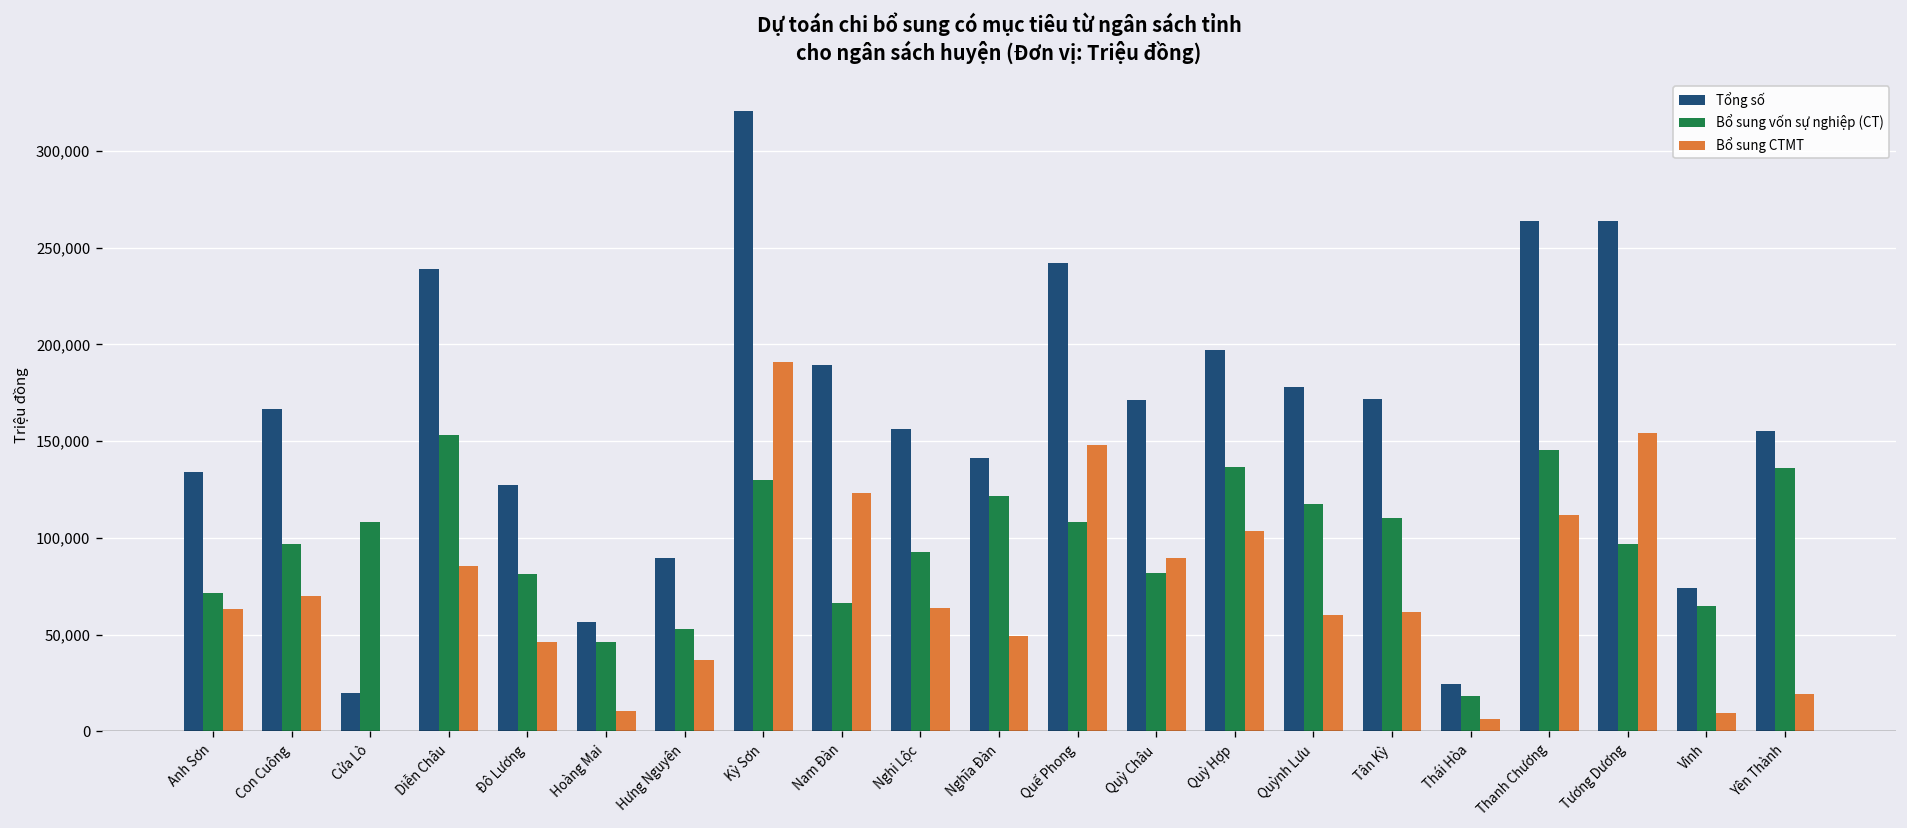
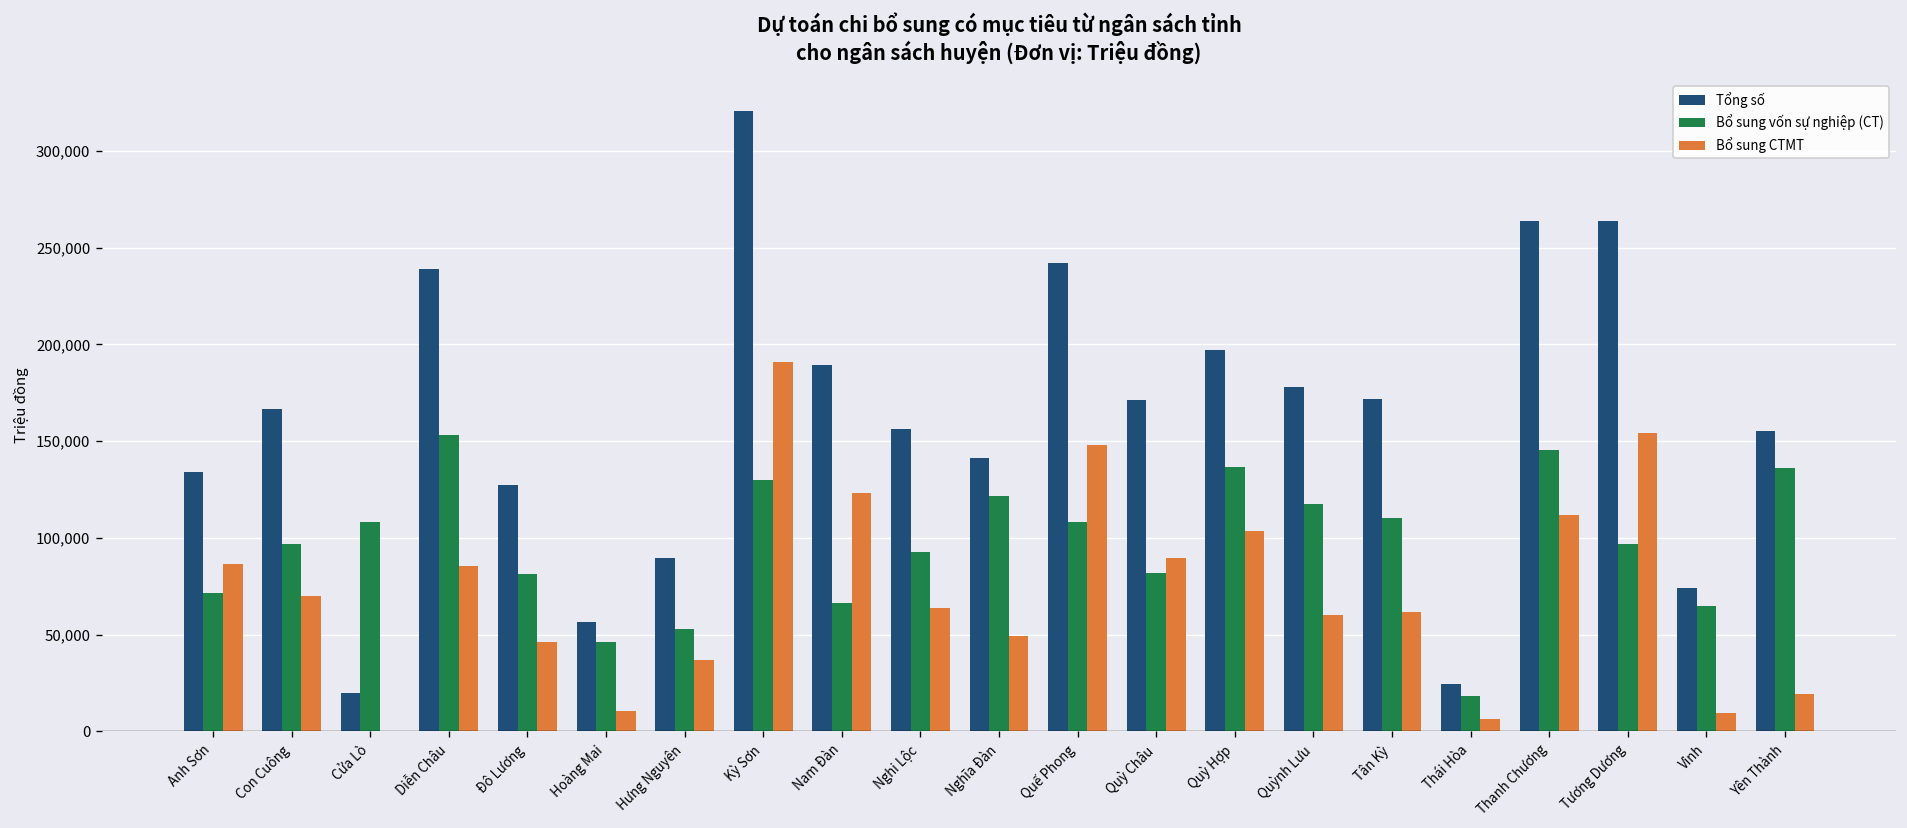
  {
    "Tổng số": {
      "Anh Sơn": "134,000",
      "Con Cuông": "167,000",
      "Cửa Lò": "20,000",
      "Diễn Châu": "239,000",
      "Đô Lương": "128,000",
      "Hoàng Mai": "56,000",
      "Hưng Nguyên": "90,000",
      "Kỳ Sơn": "321,000",
      "Nam Đàn": "189,000",
      "Nghi Lộc": "156,000",
      "Nghĩa Đàn": "141,000",
      "Quế Phong": "242,000",
      "Quỳ Châu": "171,000",
      "Quỳ Hợp": "197,000",
      "Quỳnh Lưu": "178,000",
      "Tân Kỳ": "172,000",
      "Thái Hòa": "24,000",
      "Thanh Chương": "264,000",
      "Tương Dương": "264,000",
      "Vinh": "74,000",
      "Yên Thành": "155,000"
    },
    "Bổ sung vốn sự nghiệp (CT)": {
      "Anh Sơn": "71,000",
      "Con Cuông": "97,000",
      "Cửa Lò": "108,000",
      "Diễn Châu": "153,000",
      "Đô Lương": "82,000",
      "Hoàng Mai": "46,000",
      "Hưng Nguyên": "53,000",
      "Kỳ Sơn": "130,000",
      "Nam Đàn": "66,000",
      "Nghi Lộc": "93,000",
      "Nghĩa Đàn": "121,000",
      "Quế Phong": "108,000",
      "Quỳ Châu": "82,000",
      "Quỳ Hợp": "137,000",
      "Quỳnh Lưu": "118,000",
      "Tân Kỳ": "110,000",
      "Thái Hòa": "18,000",
      "Thanh Chương": "145,000",
      "Tương Dương": "97,000",
      "Vinh": "65,000",
      "Yên Thành": "136,000"
    },
    "Bổ sung CTMT": {
-     "Anh Sơn": "63,000",
+     "Anh Sơn": "87,000",
      "Con Cuông": "70,000",
      "Diễn Châu": "86,000",
      "Đô Lương": "46,000",
      "Hoàng Mai": "10,000",
      "Hưng Nguyên": "37,000",
      "Kỳ Sơn": "191,000",
      "Nam Đàn": "123,000",
      "Nghi Lộc": "64,000",
      "Nghĩa Đàn": "49,000",
      "Quế Phong": "148,000",
      "Quỳ Châu": "89,000",
      "Quỳ Hợp": "104,000",
      "Quỳnh Lưu": "60,000",
      "Tân Kỳ": "62,000",
      "Thái Hòa": "6,000",
      "Thanh Chương": "112,000",
      "Tương Dương": "154,000",
      "Vinh": "9,000",
      "Yên Thành": "19,000"
    }
  }
